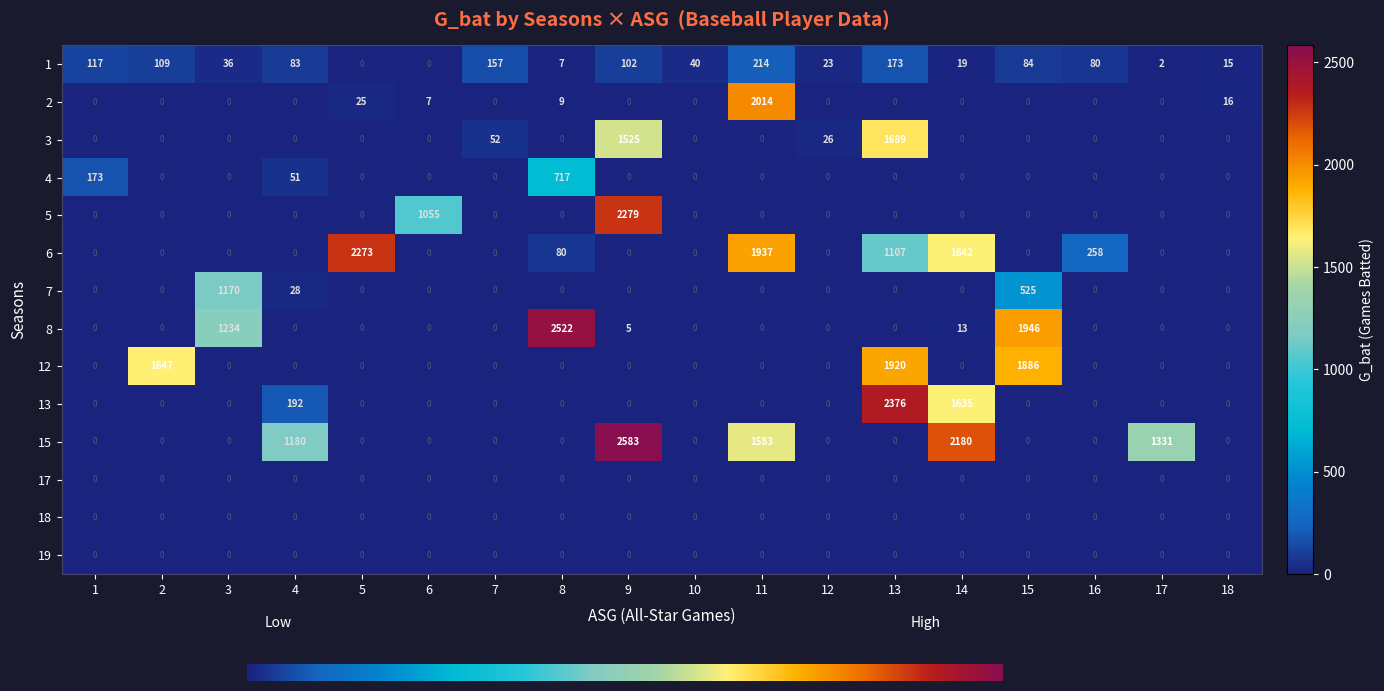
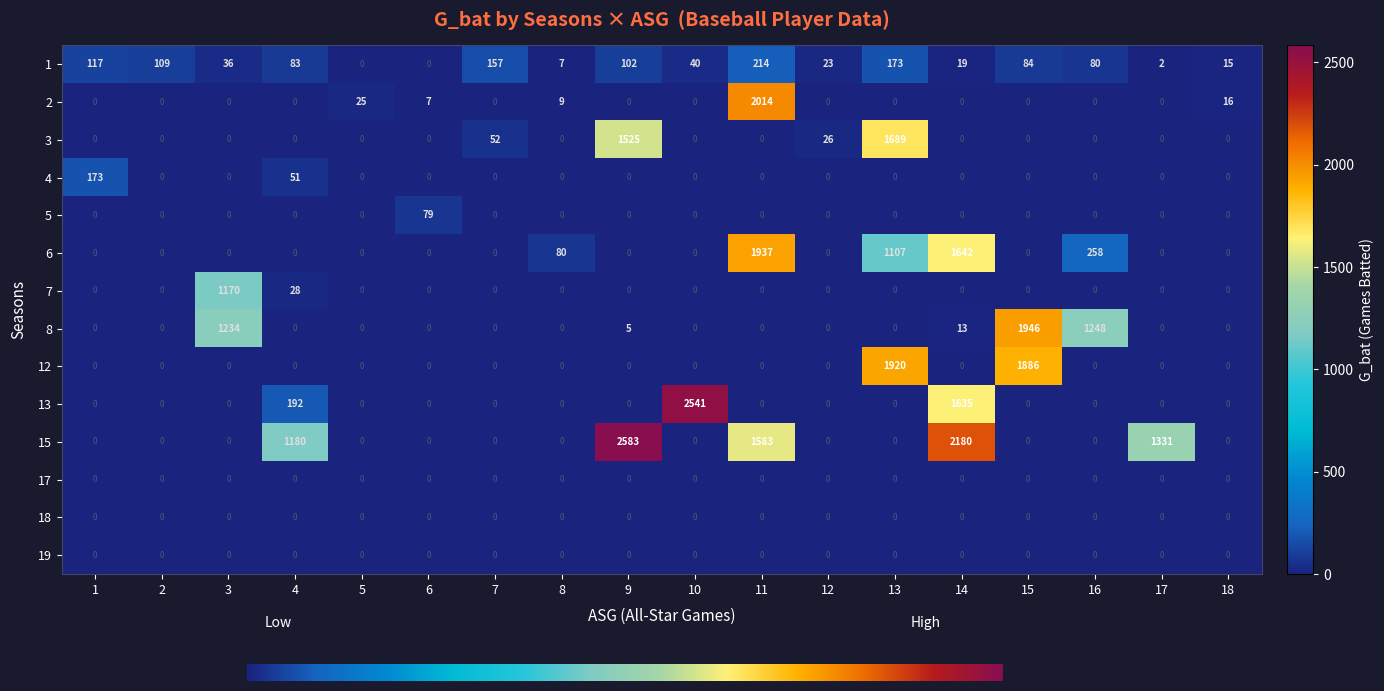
  {
    "4": {
      "1": 173,
      "2": 0,
      "3": 0,
      "4": 51,
      "5": 0,
      "6": 0,
      "7": 0,
-     "8": 717,
+     "8": 0,
      "9": 0,
      "10": 0,
      "11": 0,
      "12": 0,
      "13": 0,
      "14": 0,
      "15": 0,
      "16": 0,
      "17": 0,
      "18": 0
    },
    "5": {
      "1": 0,
      "2": 0,
      "3": 0,
      "4": 0,
      "5": 0,
-     "6": 1055,
+     "6": 79,
      "7": 0,
      "8": 0,
-     "9": 2279,
+     "9": 0,
      "10": 0,
      "11": 0,
      "12": 0,
      "13": 0,
      "14": 0,
      "15": 0,
      "16": 0,
      "17": 0,
      "18": 0
    },
    "6": {
      "1": 0,
      "2": 0,
      "3": 0,
      "4": 0,
-     "5": 2273,
+     "5": 0,
      "6": 0,
      "7": 0,
      "8": 80,
      "9": 0,
      "10": 0,
      "11": 1937,
      "12": 0,
      "13": 1107,
      "14": 1642,
      "15": 0,
      "16": 258,
      "17": 0,
      "18": 0
    },
    "7": {
      "1": 0,
      "2": 0,
      "3": 1170,
      "4": 28,
      "5": 0,
      "6": 0,
      "7": 0,
      "8": 0,
      "9": 0,
      "10": 0,
      "11": 0,
      "12": 0,
      "13": 0,
      "14": 0,
-     "15": 525,
+     "15": 0,
      "16": 0,
      "17": 0,
      "18": 0
    },
    "8": {
      "1": 0,
      "2": 0,
      "3": 1234,
      "4": 0,
      "5": 0,
      "6": 0,
      "7": 0,
-     "8": 2522,
+     "8": 0,
      "9": 5,
      "10": 0,
      "11": 0,
      "12": 0,
      "13": 0,
      "14": 13,
      "15": 1946,
-     "16": 0,
+     "16": 1248,
      "17": 0,
      "18": 0
    },
    "12": {
      "1": 0,
-     "2": 1647,
+     "2": 0,
      "3": 0,
      "4": 0,
      "5": 0,
      "6": 0,
      "7": 0,
      "8": 0,
      "9": 0,
      "10": 0,
      "11": 0,
      "12": 0,
      "13": 1920,
      "14": 0,
      "15": 1886,
      "16": 0,
      "17": 0,
      "18": 0
    },
    "13": {
      "1": 0,
      "2": 0,
      "3": 0,
      "4": 192,
      "5": 0,
      "6": 0,
      "7": 0,
      "8": 0,
      "9": 0,
-     "10": 0,
+     "10": 2541,
      "11": 0,
      "12": 0,
-     "13": 2376,
+     "13": 0,
      "14": 1635,
      "15": 0,
      "16": 0,
      "17": 0,
      "18": 0
    }
  }
